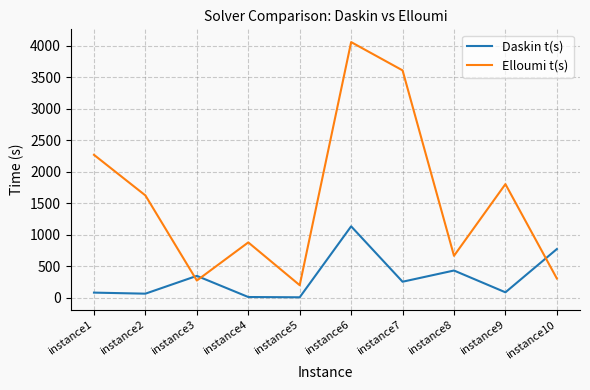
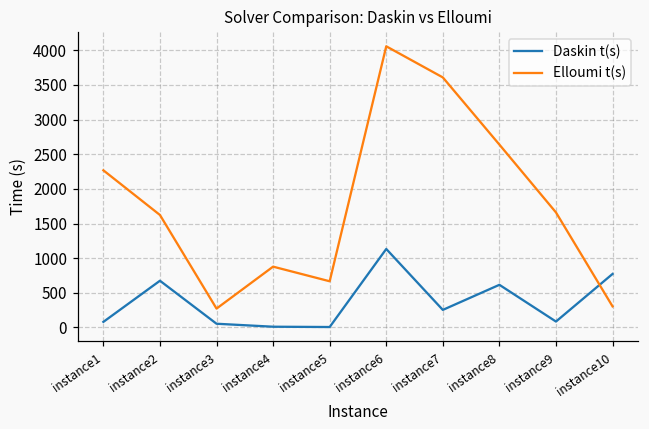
  {
    "Daskin t(s)": {
      "instance1": 100,
-     "instance2": 100,
-     "instance3": 300,
+     "instance2": 700,
+     "instance3": 100,
      "instance4": 0,
      "instance5": 0,
      "instance6": 1100,
      "instance7": 300,
-     "instance8": 400,
+     "instance8": 600,
      "instance9": 100,
      "instance10": 800
    },
    "Elloumi t(s)": {
      "instance1": 2300,
      "instance2": 1600,
      "instance3": 300,
      "instance4": 900,
-     "instance5": 200,
+     "instance5": 700,
      "instance6": 4100,
      "instance7": 3600,
-     "instance8": 700,
-     "instance9": 1800,
+     "instance8": 2600,
+     "instance9": 1700,
      "instance10": 300
    }
  }
